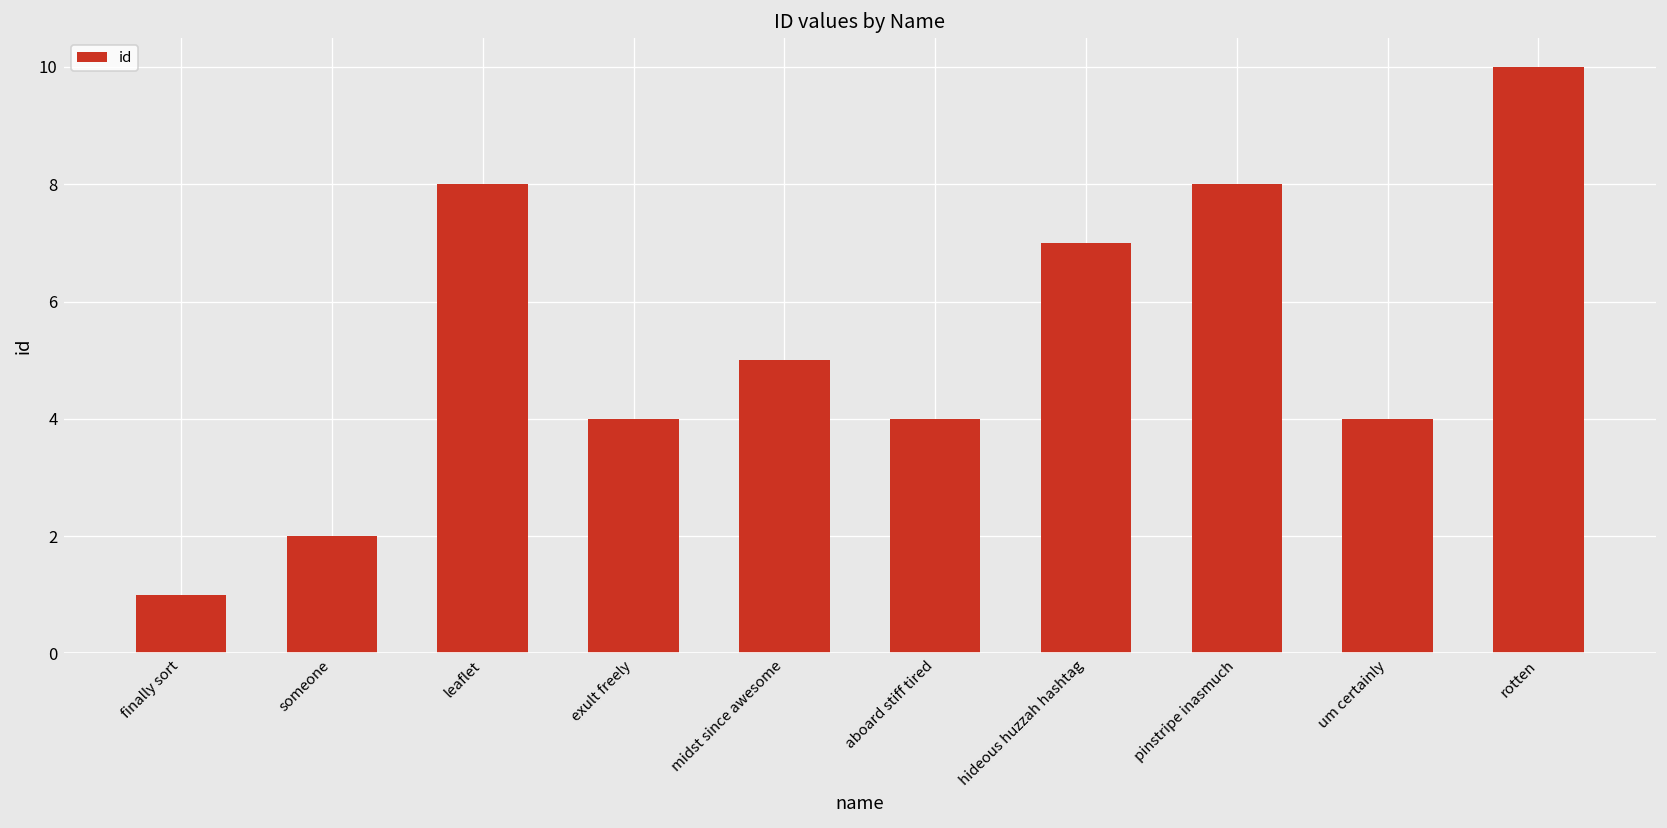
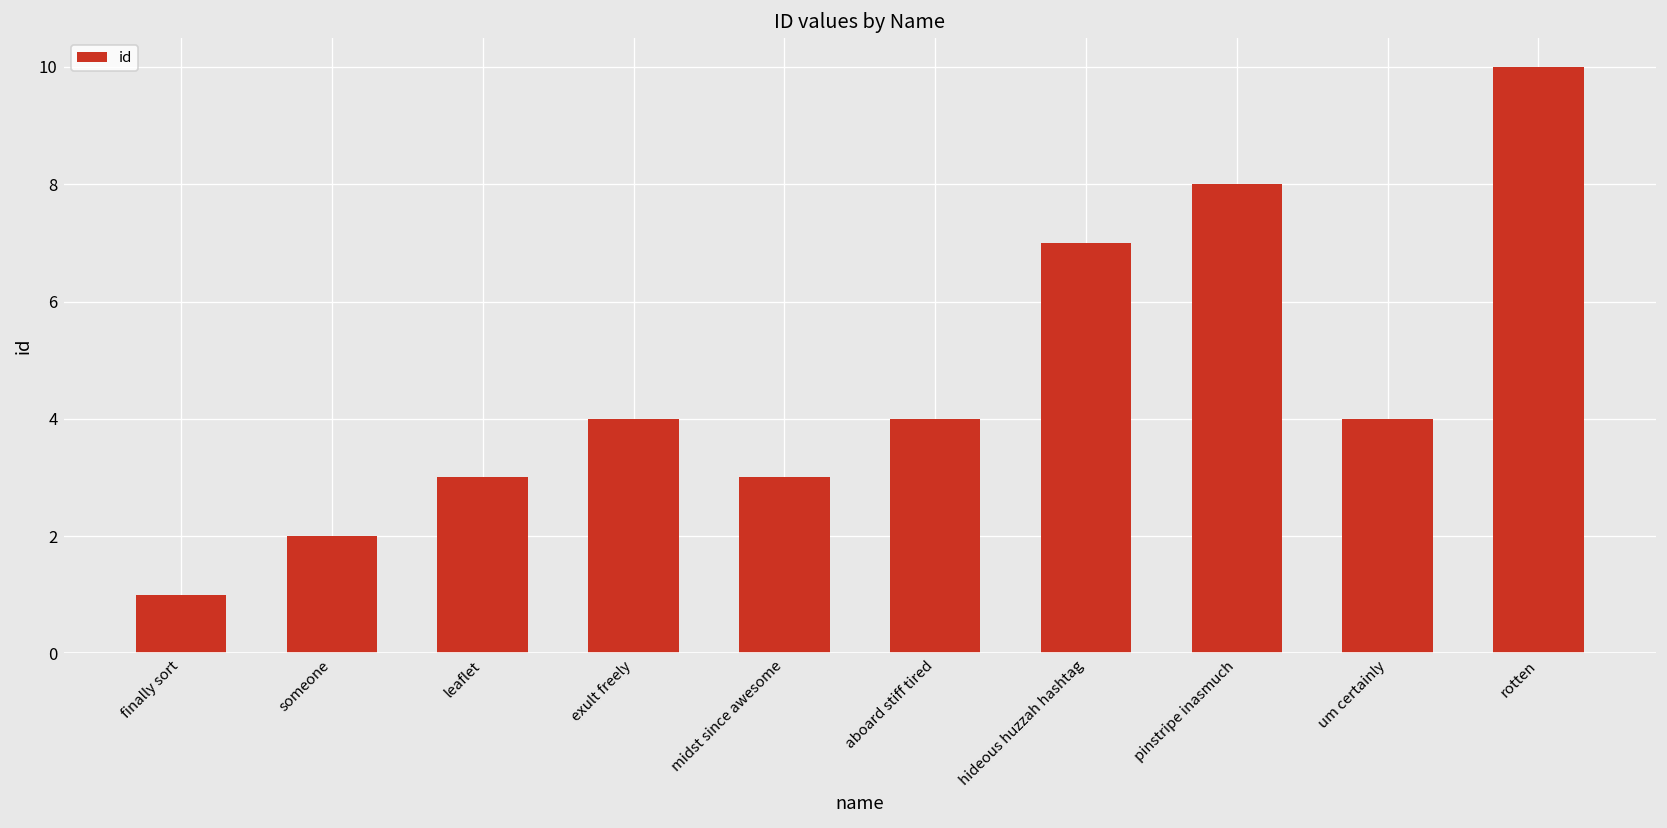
  {
    "finally sort": 1,
    "someone": 2,
-   "leaflet": 8,
+   "leaflet": 3,
    "exult freely": 4,
-   "midst since awesome": 5,
+   "midst since awesome": 3,
    "aboard stiff tired": 4,
    "hideous huzzah hashtag": 7,
    "pinstripe inasmuch": 8,
    "um certainly": 4,
    "rotten": 10
  }
